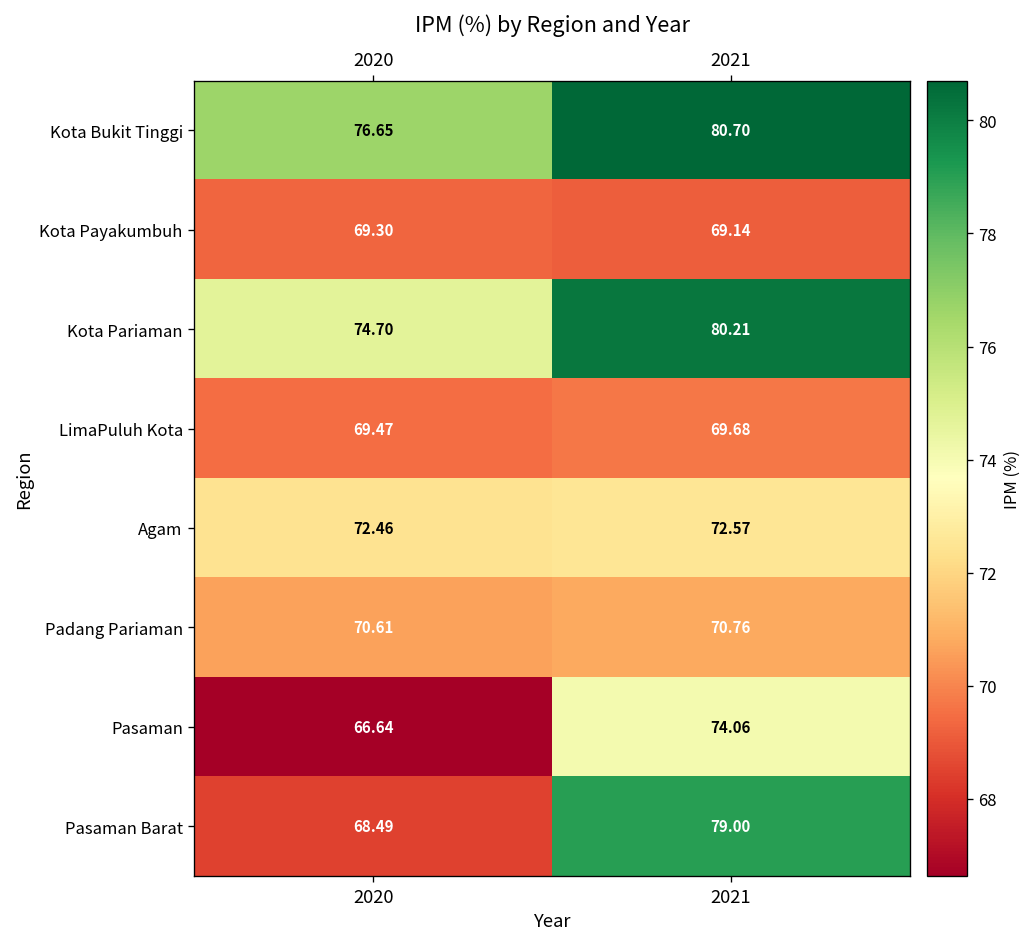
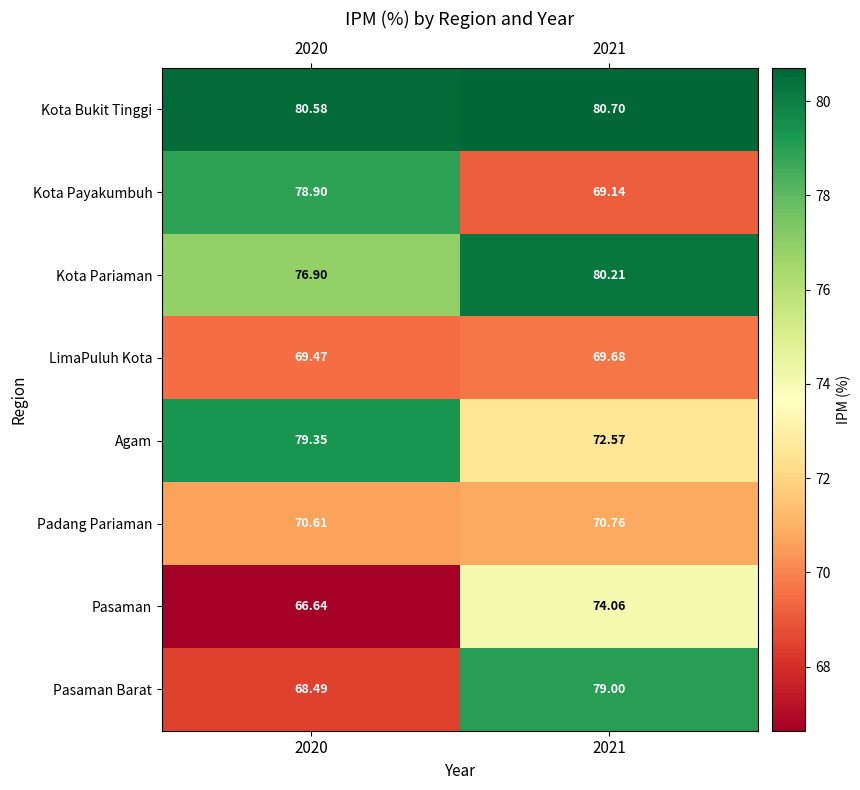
  {
    "Kota Bukit Tinggi": {
-     "2020": 76.65,
+     "2020": 80.58,
      "2021": 80.70
    },
    "Kota Payakumbuh": {
-     "2020": 69.30,
+     "2020": 78.90,
      "2021": 69.14
    },
    "Kota Pariaman": {
-     "2020": 74.70,
+     "2020": 76.90,
      "2021": 80.21
    },
    "LimaPuluh Kota": {
      "2020": 69.47,
      "2021": 69.68
    },
    "Agam": {
-     "2020": 72.46,
+     "2020": 79.35,
      "2021": 72.57
    },
    "Padang Pariaman": {
      "2020": 70.61,
      "2021": 70.76
    },
    "Pasaman": {
      "2020": 66.64,
      "2021": 74.06
    },
    "Pasaman Barat": {
      "2020": 68.49,
      "2021": 79.00
    }
  }
